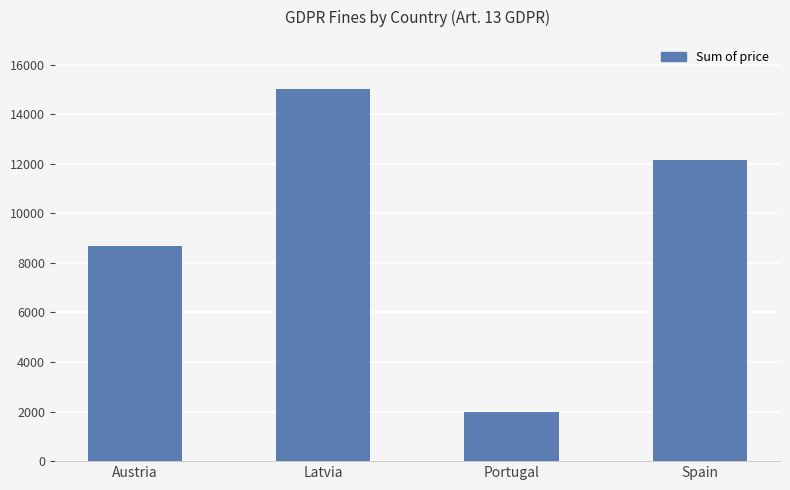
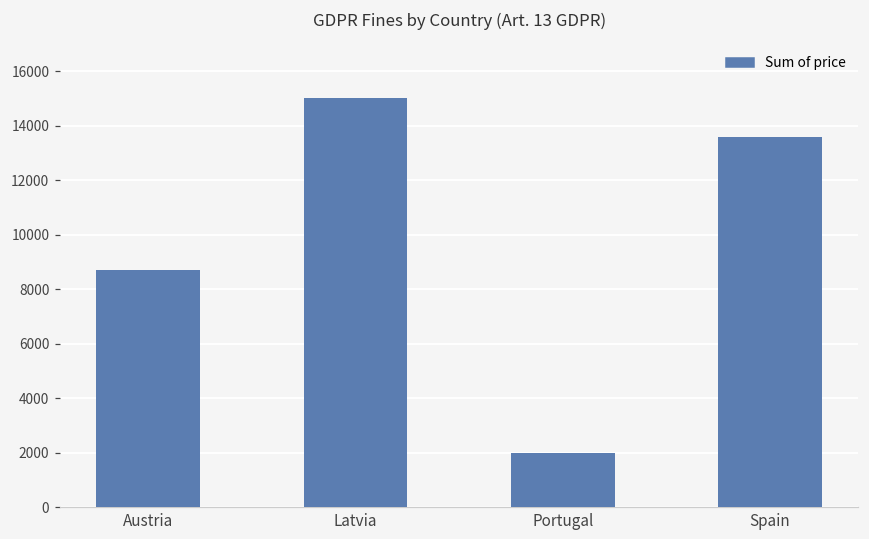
  {
    "Austria": 8700,
    "Latvia": 15000,
    "Portugal": 2000,
-   "Spain": 12100
+   "Spain": 13600
  }
